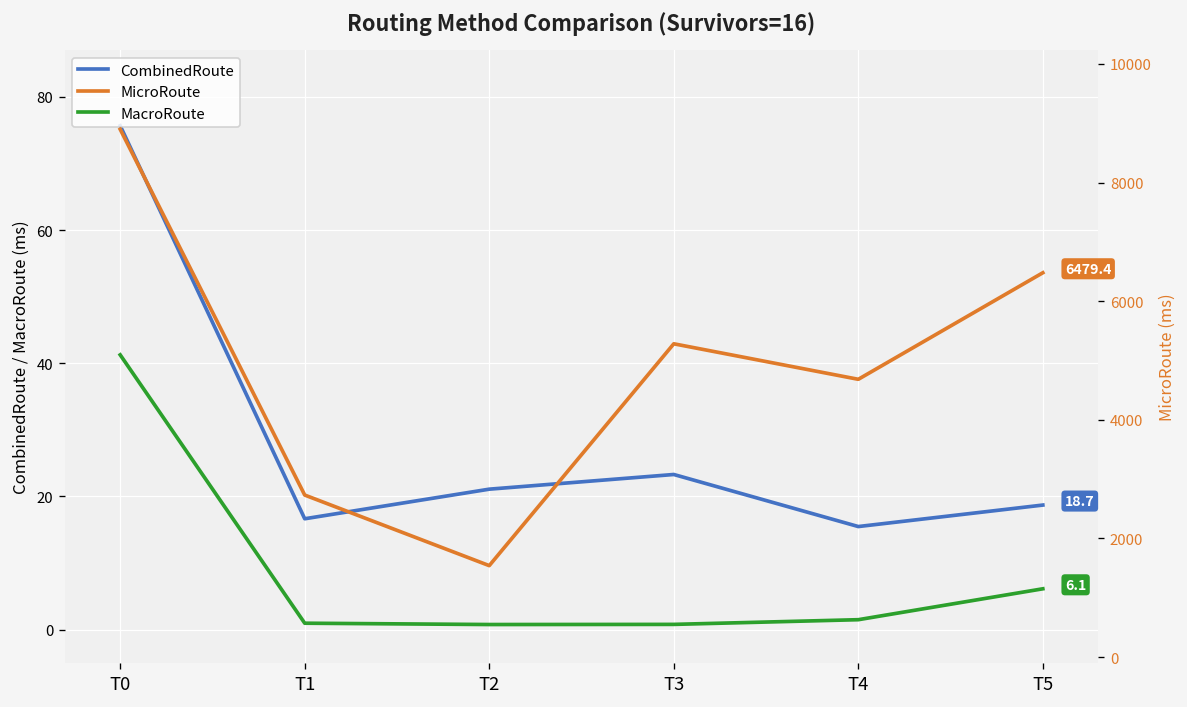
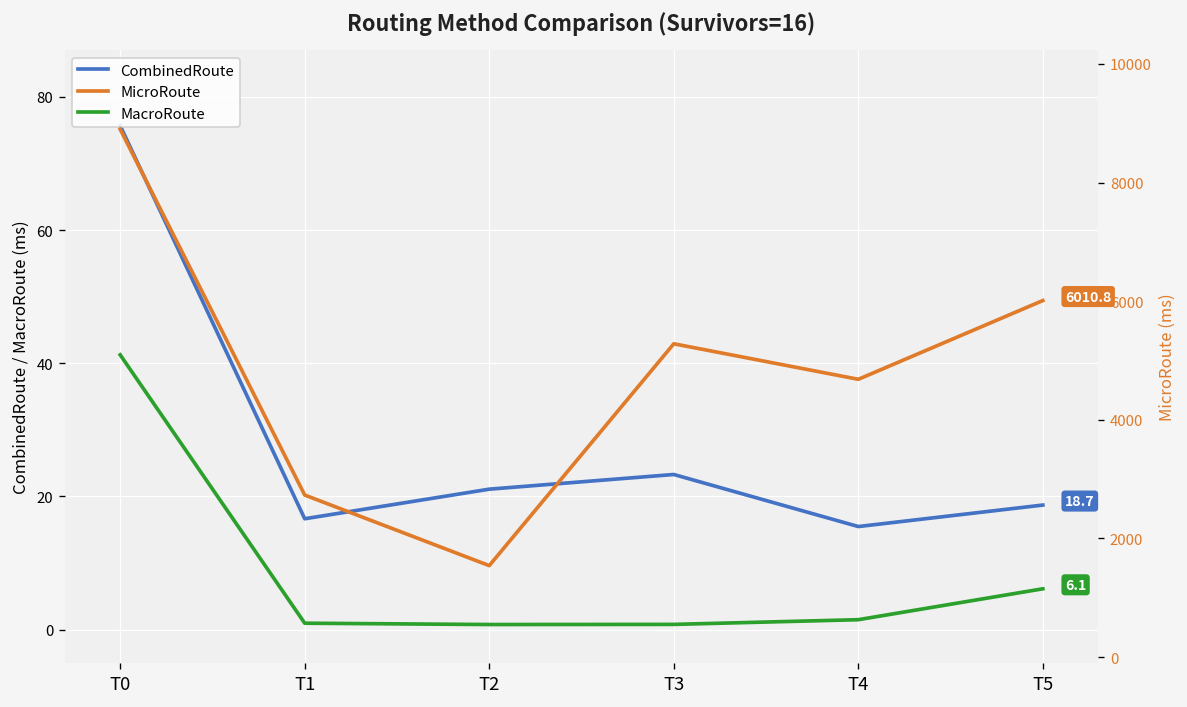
  {
    "MicroRoute": {
-     "T5": 6479.4
+     "T5": 6010.8
    }
  }
